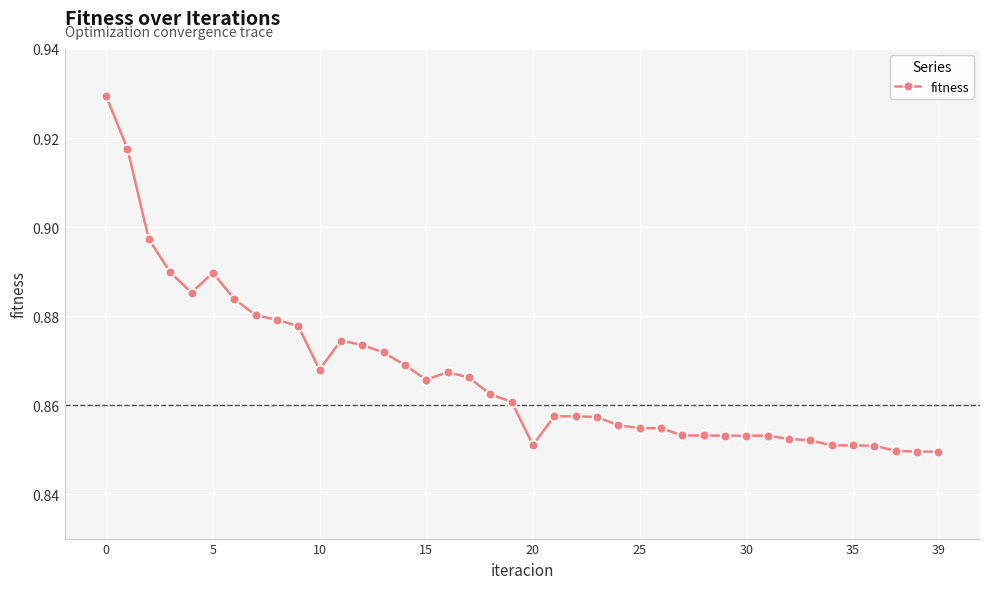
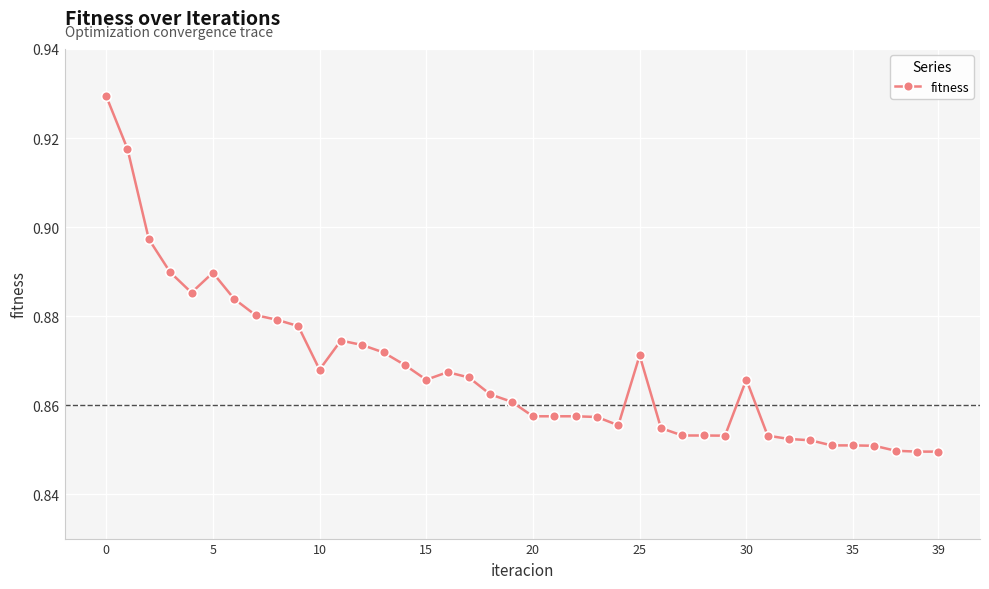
  {
    "0": 0.929,
    "5": 0.890,
    "10": 0.868,
    "15": 0.866,
-   "20": 0.851,
-   "25": 0.855,
-   "30": 0.853,
+   "20": 0.857,
+   "25": 0.871,
+   "30": 0.866,
    "35": 0.851,
    "39": 0.850
  }
